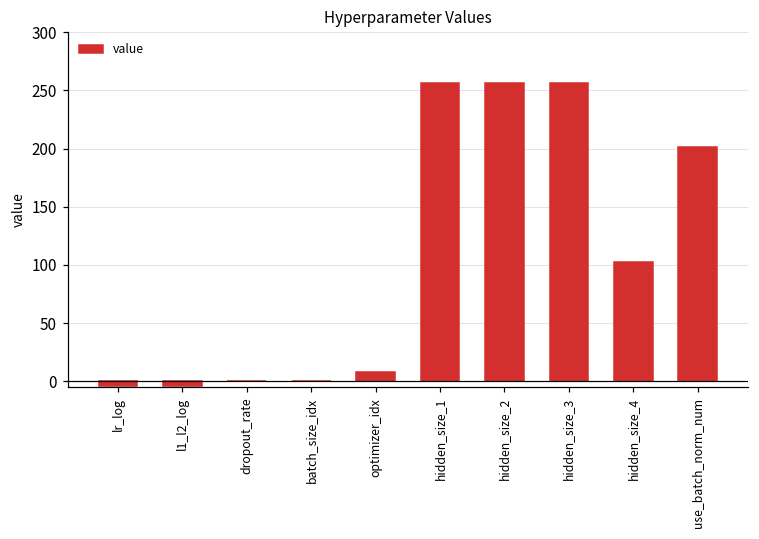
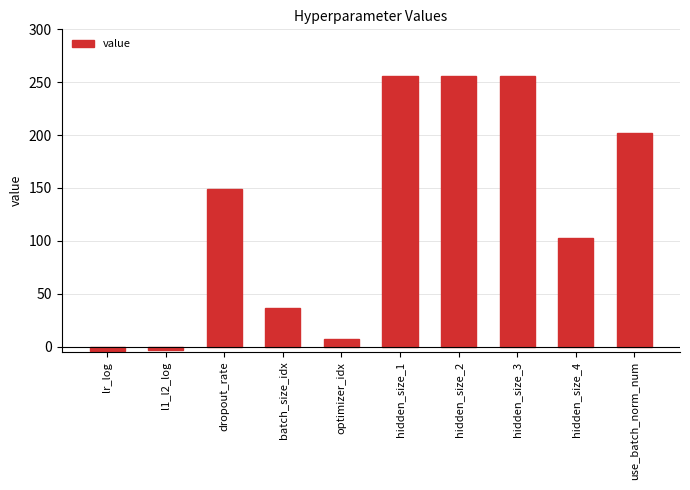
  {
    "lr_log": -4,
    "l1_l2_log": -4,
-   "dropout_rate": 0,
-   "batch_size_idx": 0,
+   "dropout_rate": 149,
+   "batch_size_idx": 37,
    "optimizer_idx": 8,
    "hidden_size_1": 256,
    "hidden_size_2": 256,
    "hidden_size_3": 256,
    "hidden_size_4": 103,
    "use_batch_norm_num": 202
  }
